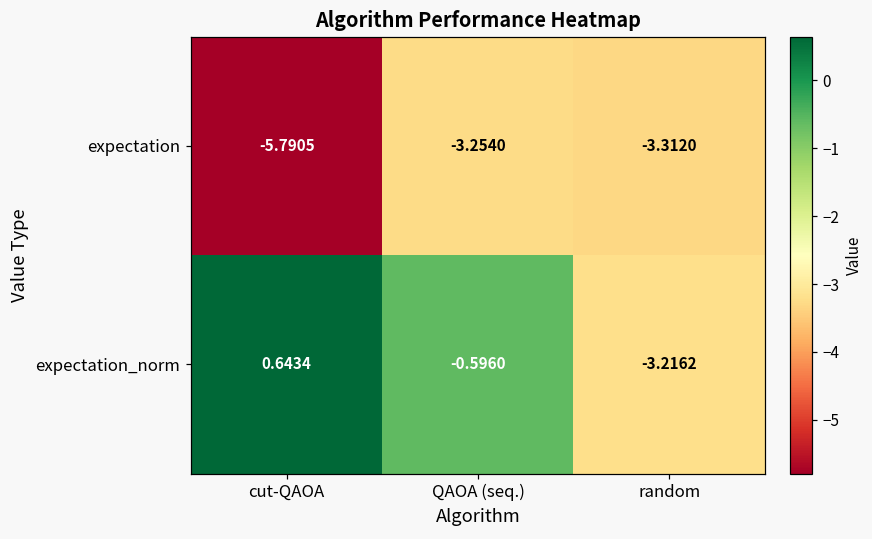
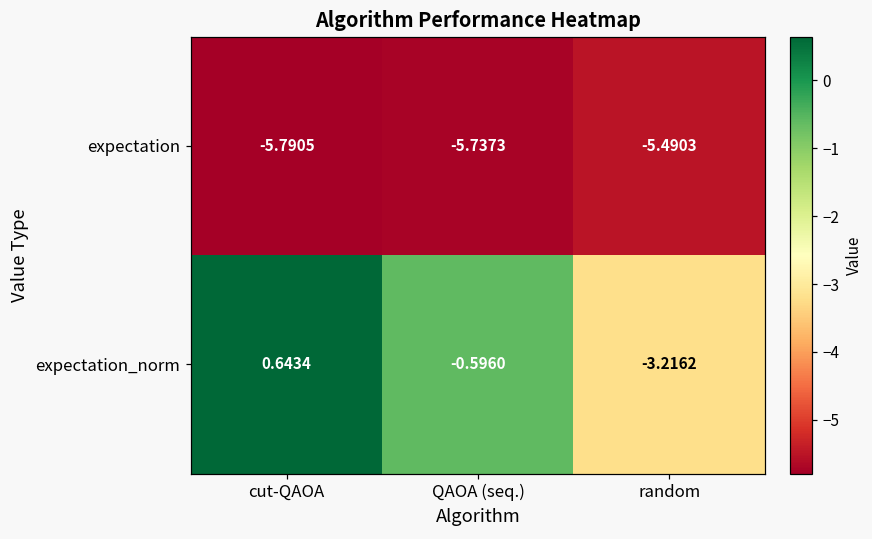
  {
    "expectation": {
      "cut-QAOA": -5.7905,
-     "QAOA (seq.)": -3.2540,
-     "random": -3.3120
+     "QAOA (seq.)": -5.7373,
+     "random": -5.4903
    },
    "expectation_norm": {
      "cut-QAOA": 0.6434,
      "QAOA (seq.)": -0.5960,
      "random": -3.2162
    }
  }
